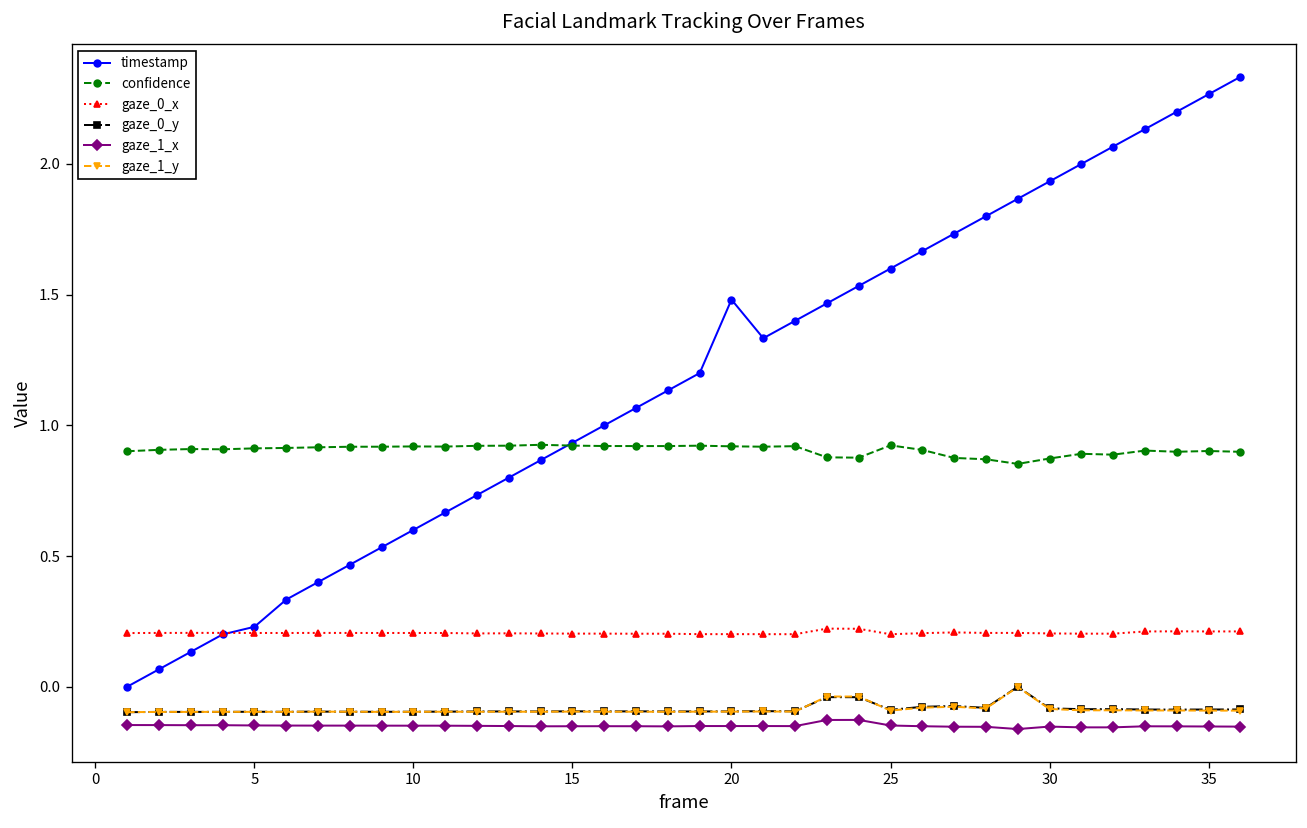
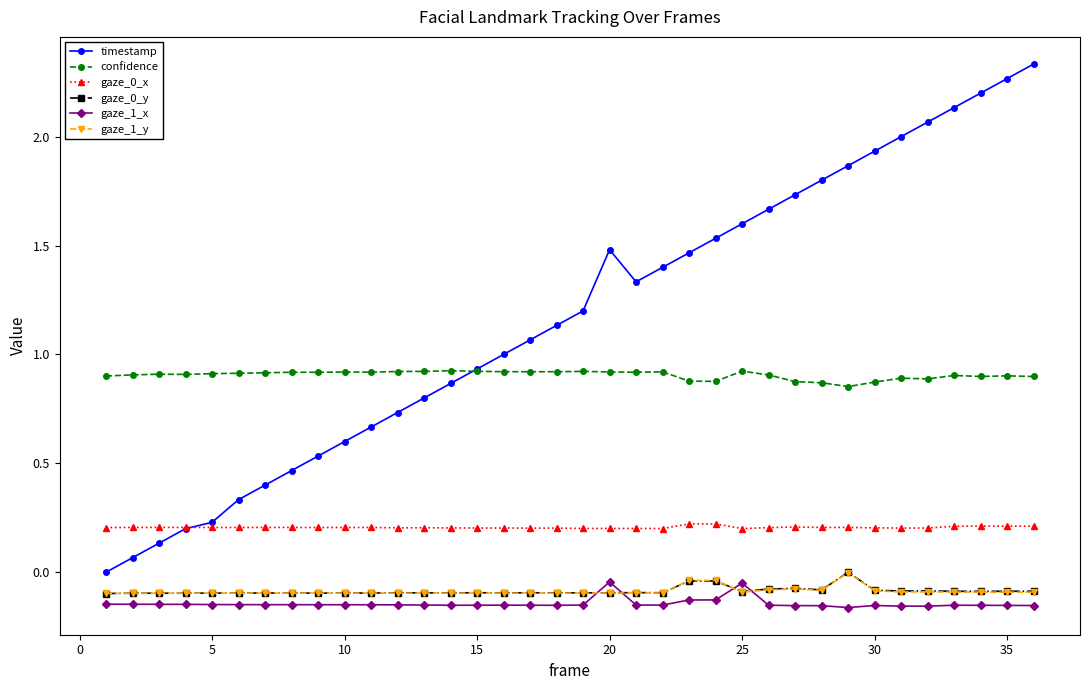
  {
    "timestamp": {
      "5": 0.23,
      "10": 0.60,
      "20": 1.48,
      "25": 1.60,
      "30": 1.93,
      "35": 2.27
    },
    "confidence": {
      "5": 0.91,
      "10": 0.92,
      "20": 0.92,
      "25": 0.92,
      "30": 0.87,
      "35": 0.90
    },
    "gaze_0_x": {
      "5": 0.21,
      "10": 0.21,
      "15": 0.20,
      "20": 0.20,
      "25": 0.20,
      "30": 0.20,
      "35": 0.21
    },
    "gaze_1_x": {
      "5": -0.15,
      "10": -0.15,
      "15": -0.15,
-     "20": -0.15,
-     "25": -0.15,
+     "20": -0.04,
+     "25": -0.05,
      "30": -0.15,
      "35": -0.15
    }
  }
